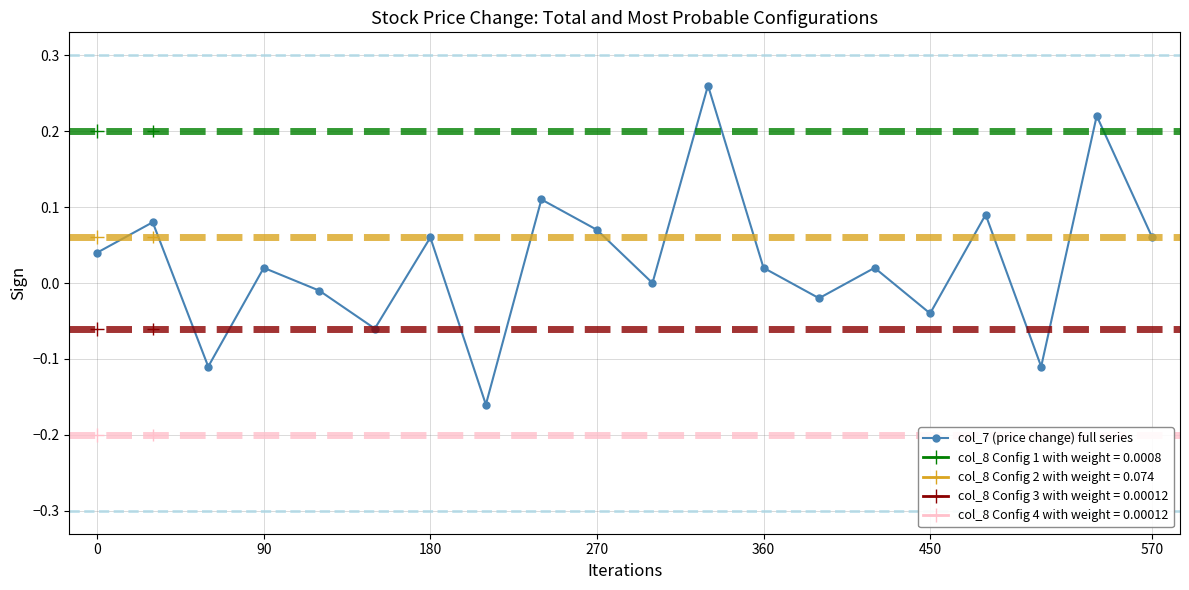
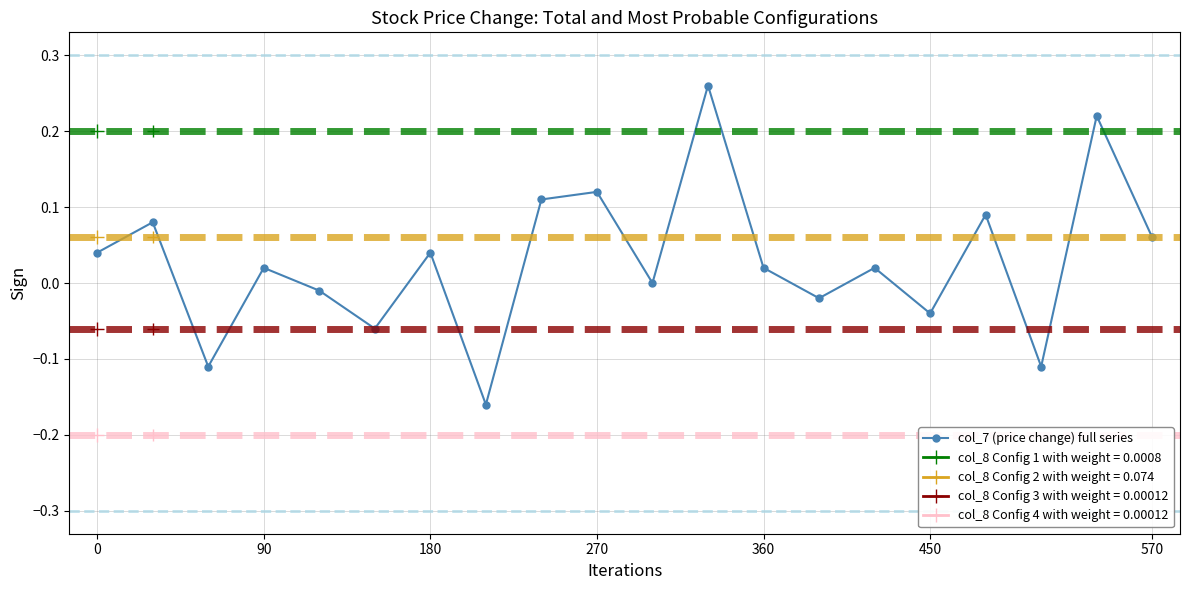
  {
    "col_7 (price change) full series": {
      "0": 0.04,
      "90": 0.02,
-     "180": 0.06,
-     "270": 0.07,
+     "180": 0.04,
+     "270": 0.12,
      "360": 0.02,
      "450": -0.04,
      "570": 0.06
    }
  }
